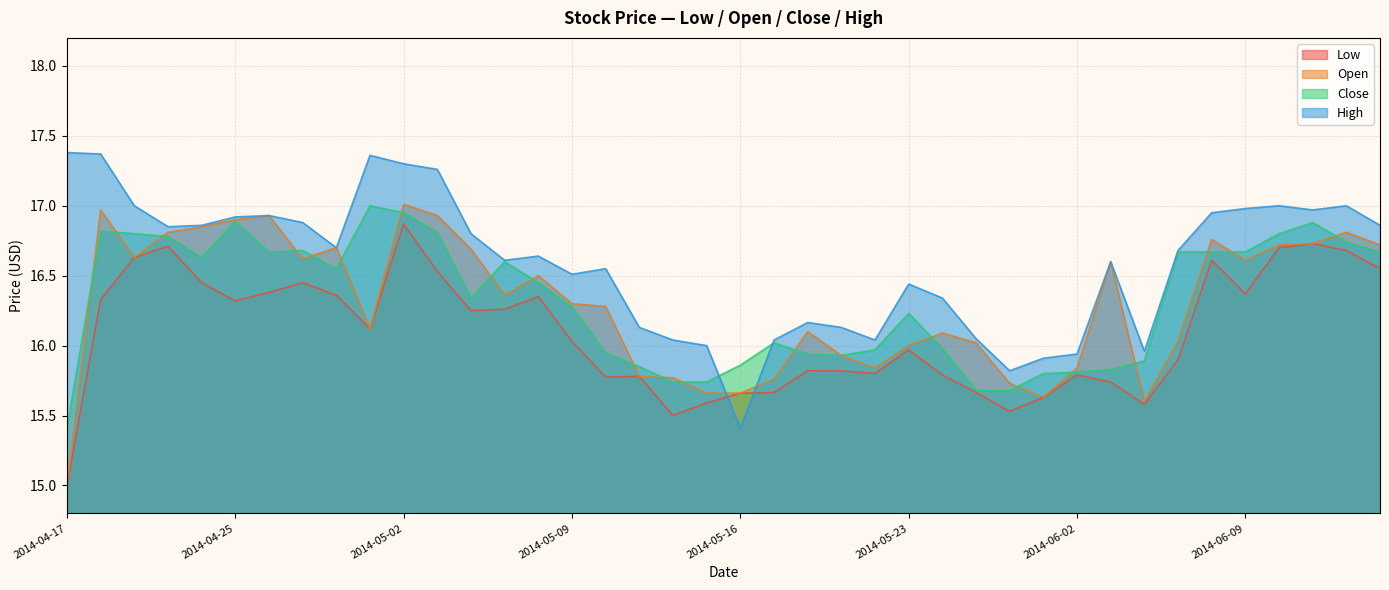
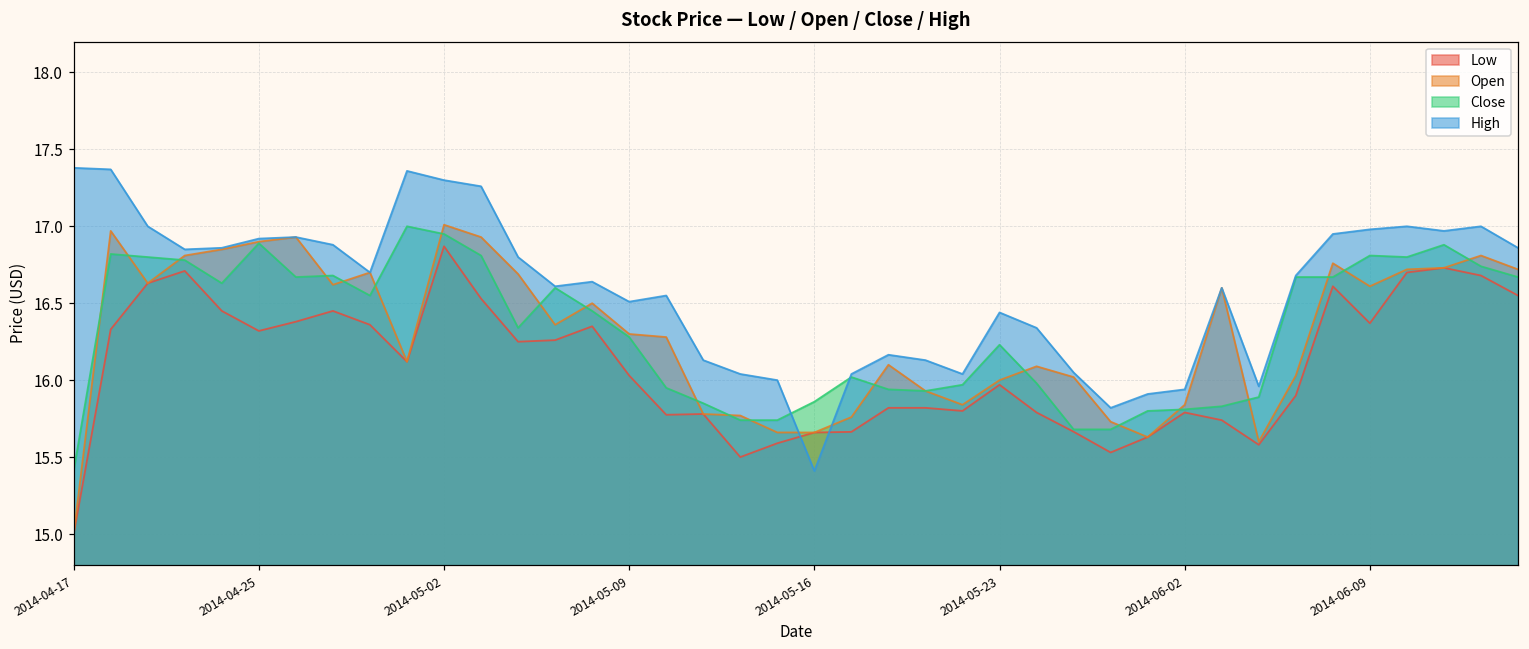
  {
    "Close": {
      "2014-04-17": 15.41,
      "2014-05-02": 16.95,
      "2014-05-09": 16.28,
      "2014-05-16": 15.86,
      "2014-05-23": 16.23,
      "2014-06-02": 15.81,
-     "2014-06-09": 16.67
+     "2014-06-09": 16.81
    },
    "High": {
      "2014-04-17": 17.38,
      "2014-04-25": 16.92,
      "2014-05-02": 17.30,
      "2014-05-09": 16.51,
      "2014-05-16": 15.41,
      "2014-05-23": 16.44,
      "2014-06-02": 15.94,
      "2014-06-09": 16.98
    }
  }
